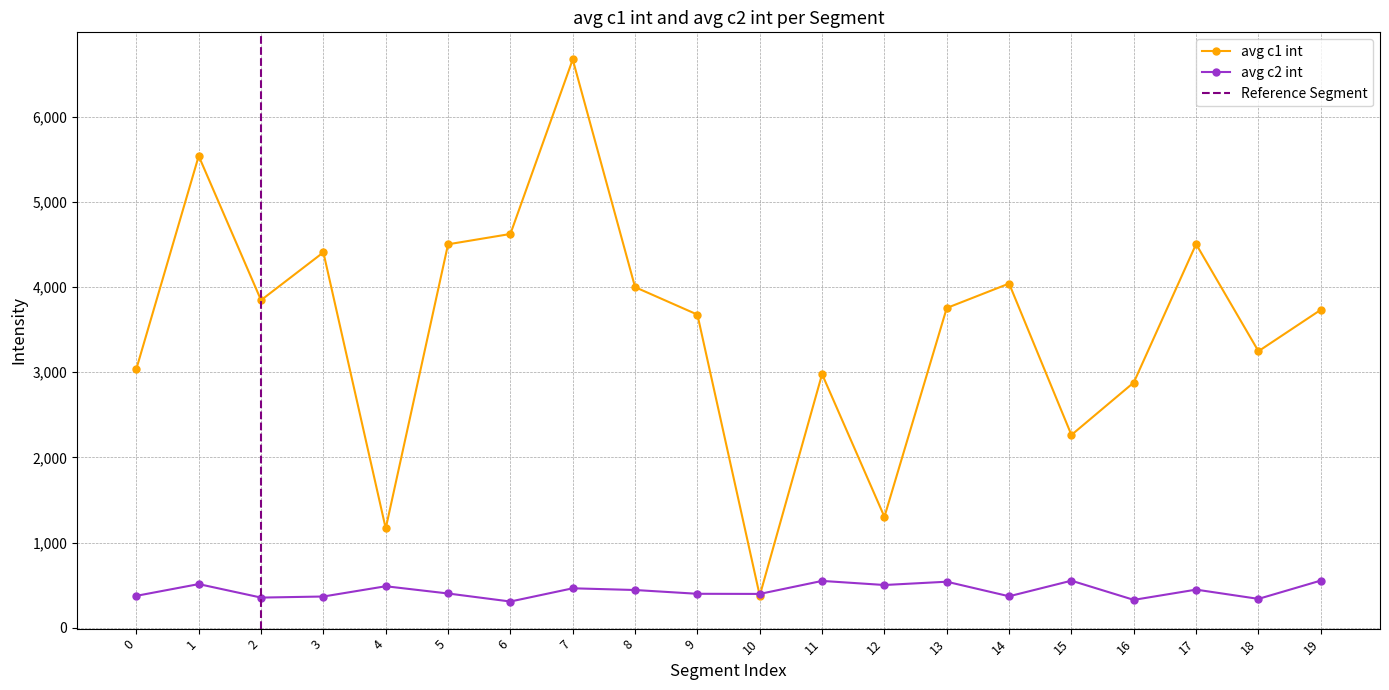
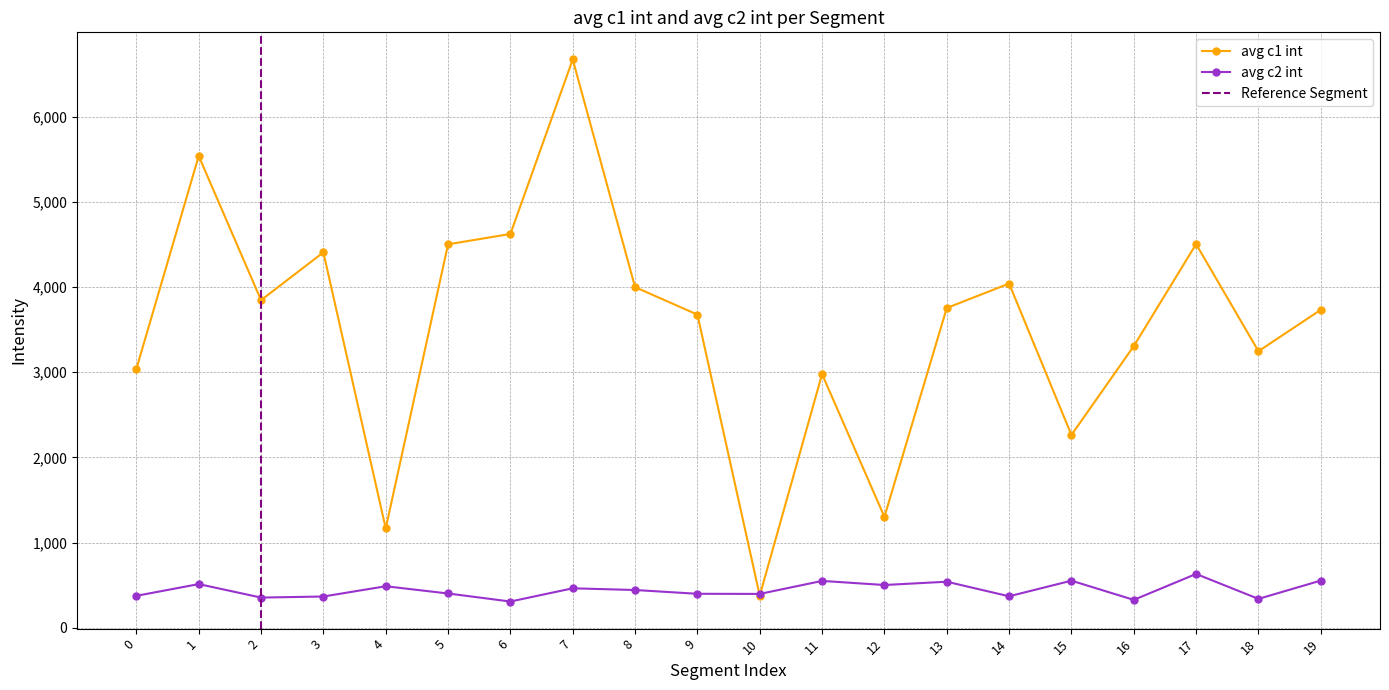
  {
    "avg c1 int": {
      "0": "3,000",
      "1": "5,500",
      "2": "3,800",
      "3": "4,400",
      "4": "1,200",
      "5": "4,500",
      "6": "4,600",
      "7": "6,700",
      "8": "4,000",
      "9": "3,700",
      "11": "3,000",
      "12": "1,300",
      "13": "3,800",
      "14": "4,000",
      "15": "2,300",
-     "16": "2,900",
+     "16": "3,300",
      "17": "4,500",
      "18": "3,200",
      "19": "3,700"
    },
    "avg c2 int": {
      "0": "400",
      "1": "500",
      "2": "400",
      "3": "400",
      "4": "500",
      "5": "400",
      "6": "300",
      "7": "500",
      "8": "400",
      "9": "400",
      "11": "500",
      "12": "500",
      "13": "500",
      "14": "400",
      "15": "600",
      "16": "300",
-     "17": "400",
+     "17": "600",
      "18": "300",
      "19": "600"
    }
  }
